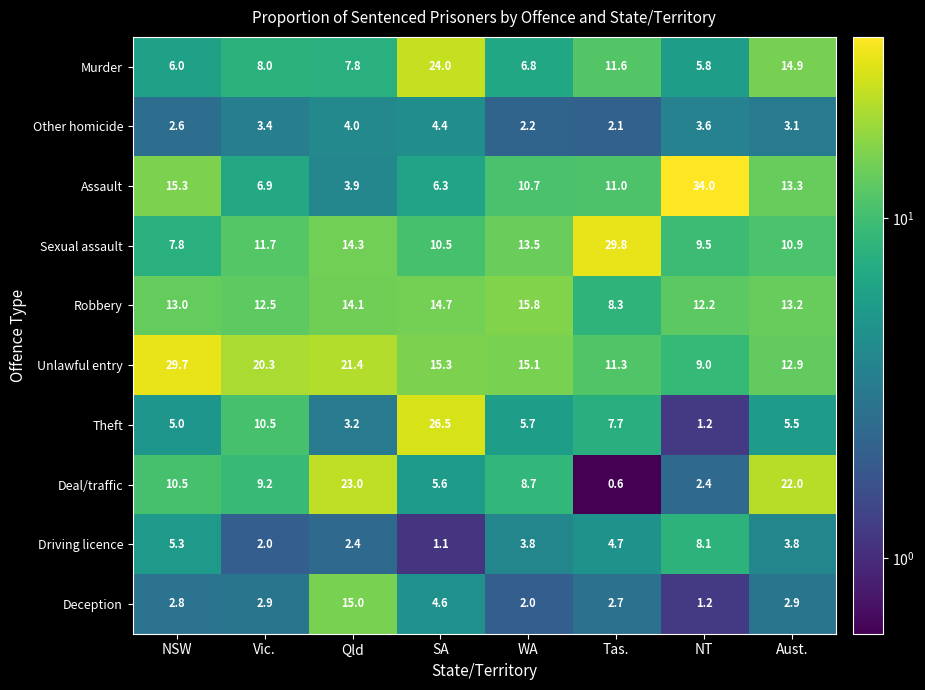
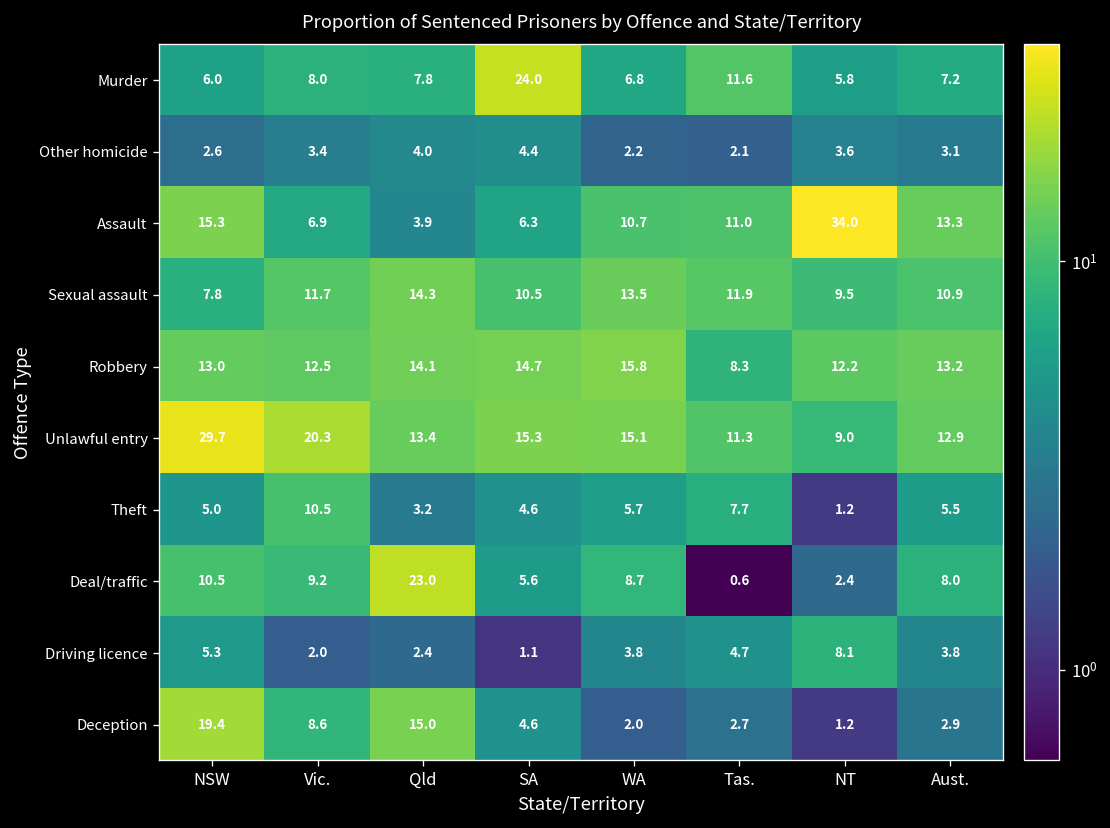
  {
    "Murder": {
      "NSW": 6.0,
      "Vic.": 8.0,
      "Qld": 7.8,
      "SA": 24.0,
      "WA": 6.8,
      "Tas.": 11.6,
      "NT": 5.8,
-     "Aust.": 14.9
+     "Aust.": 7.2
    },
    "Other homicide": {
      "NSW": 2.6,
      "Vic.": 3.4,
      "Qld": 4.0,
      "SA": 4.4,
      "WA": 2.2,
      "Tas.": 2.1,
      "NT": 3.6,
      "Aust.": 3.1
    },
    "Assault": {
      "NSW": 15.3,
      "Vic.": 6.9,
      "Qld": 3.9,
      "SA": 6.3,
      "WA": 10.7,
      "Tas.": 11.0,
      "NT": 34.0,
      "Aust.": 13.3
    },
    "Sexual assault": {
      "NSW": 7.8,
      "Vic.": 11.7,
      "Qld": 14.3,
      "SA": 10.5,
      "WA": 13.5,
-     "Tas.": 29.8,
+     "Tas.": 11.9,
      "NT": 9.5,
      "Aust.": 10.9
    },
    "Robbery": {
      "NSW": 13.0,
      "Vic.": 12.5,
      "Qld": 14.1,
      "SA": 14.7,
      "WA": 15.8,
      "Tas.": 8.3,
      "NT": 12.2,
      "Aust.": 13.2
    },
    "Unlawful entry": {
      "NSW": 29.7,
      "Vic.": 20.3,
-     "Qld": 21.4,
+     "Qld": 13.4,
      "SA": 15.3,
      "WA": 15.1,
      "Tas.": 11.3,
      "NT": 9.0,
      "Aust.": 12.9
    },
    "Theft": {
      "NSW": 5.0,
      "Vic.": 10.5,
      "Qld": 3.2,
-     "SA": 26.5,
+     "SA": 4.6,
      "WA": 5.7,
      "Tas.": 7.7,
      "NT": 1.2,
      "Aust.": 5.5
    },
    "Deal/traffic": {
      "NSW": 10.5,
      "Vic.": 9.2,
      "Qld": 23.0,
      "SA": 5.6,
      "WA": 8.7,
      "Tas.": 0.6,
      "NT": 2.4,
-     "Aust.": 22.0
+     "Aust.": 8.0
    },
    "Driving licence": {
      "NSW": 5.3,
      "Vic.": 2.0,
      "Qld": 2.4,
      "SA": 1.1,
      "WA": 3.8,
      "Tas.": 4.7,
      "NT": 8.1,
      "Aust.": 3.8
    },
    "Deception": {
-     "NSW": 2.8,
-     "Vic.": 2.9,
+     "NSW": 19.4,
+     "Vic.": 8.6,
      "Qld": 15.0,
      "SA": 4.6,
      "WA": 2.0,
      "Tas.": 2.7,
      "NT": 1.2,
      "Aust.": 2.9
    }
  }
